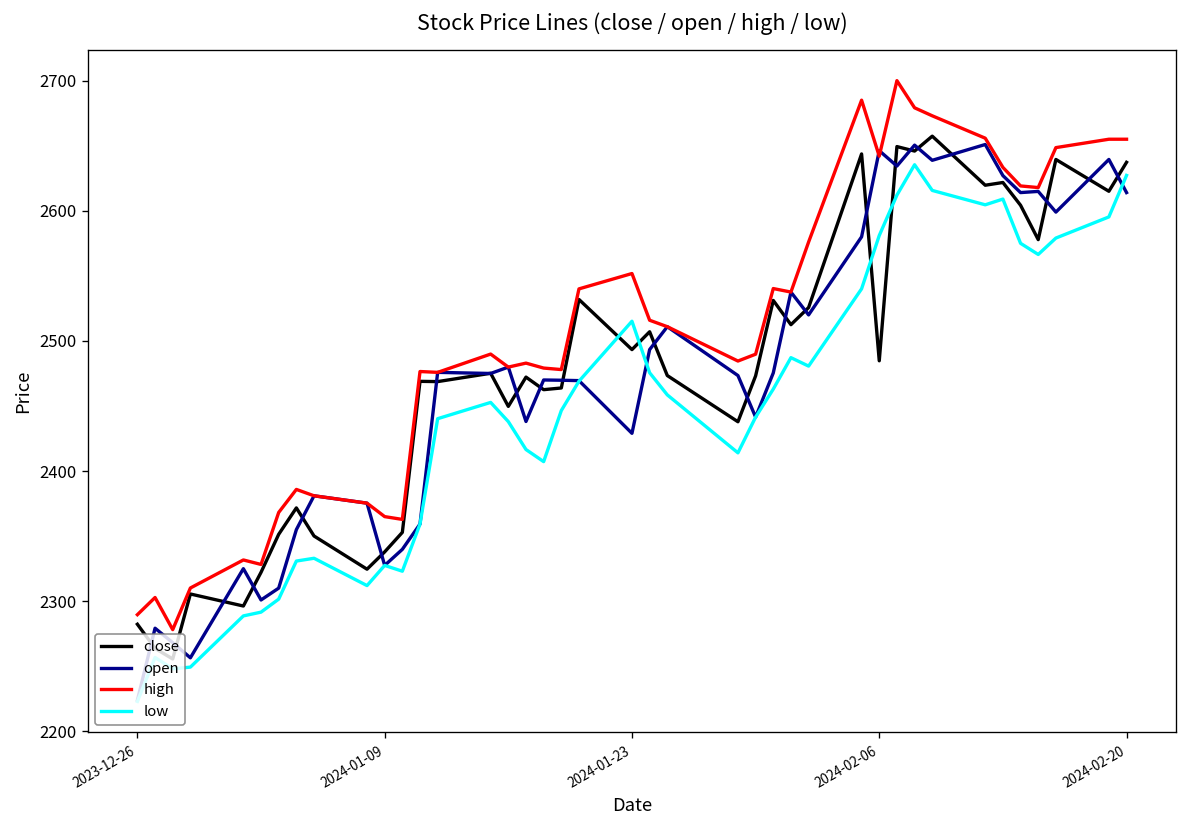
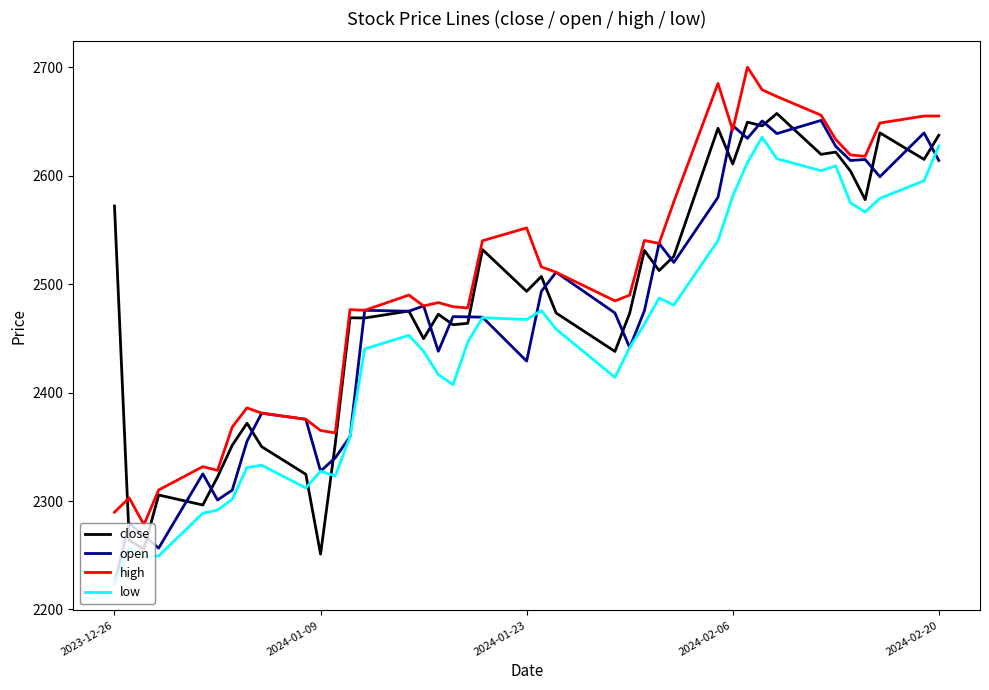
  {
    "close": {
-     "2023-12-26": 2282,
-     "2024-01-09": 2338,
+     "2023-12-26": 2572,
+     "2024-01-09": 2251,
      "2024-01-23": 2493,
-     "2024-02-06": 2485,
+     "2024-02-06": 2611,
      "2024-02-20": 2637
    },
    "open": {
      "2024-01-23": 2429,
      "2024-02-06": 2646,
      "2024-02-20": 2614
    },
    "high": {
      "2023-12-26": 2290,
      "2024-01-09": 2365,
      "2024-01-23": 2552,
      "2024-02-06": 2642,
      "2024-02-20": 2655
    },
    "low": {
-     "2024-01-23": 2515,
+     "2024-01-23": 2467,
      "2024-02-06": 2581,
      "2024-02-20": 2627
    }
  }
